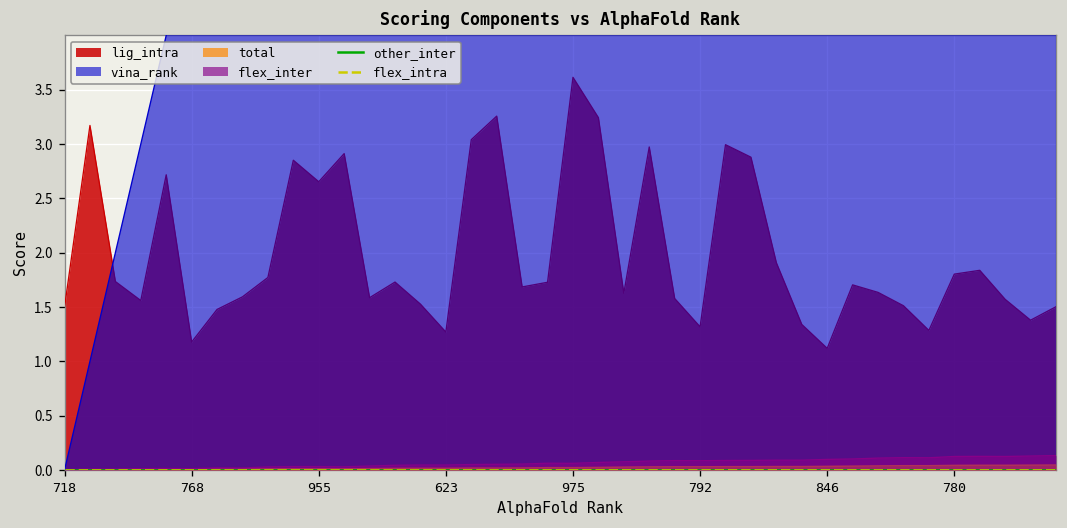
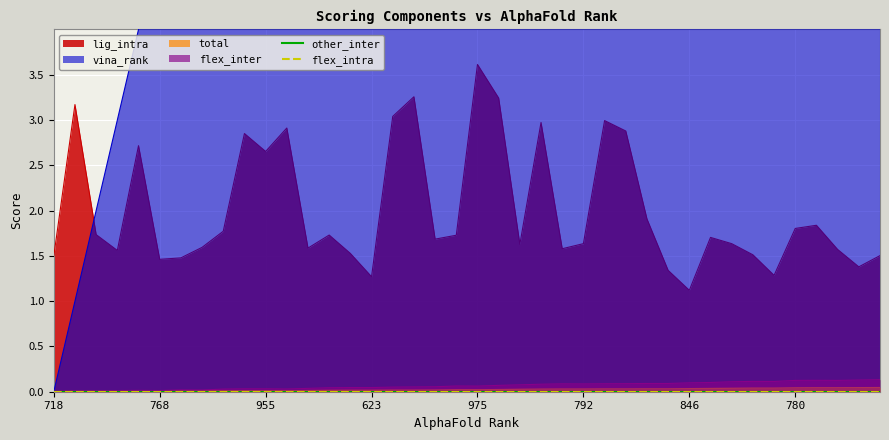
  {
    "lig_intra": {
      "718": 1.5,
-     "768": 1.2,
+     "768": 1.5,
      "955": 2.7,
      "623": 1.3,
      "975": 3.6,
-     "792": 1.3,
+     "792": 1.6,
      "846": 1.1,
      "780": 1.8
    },
    "total": {
      "792": 0.0,
      "846": 0.0,
      "780": 0.0
    },
    "flex_inter": {
      "623": 0.0,
      "975": 0.1,
      "792": 0.1,
      "846": 0.1,
      "780": 0.1
    },
    "flex_intra": {
      "792": 0.0,
      "846": 0.0,
      "780": 0.0
    }
  }
